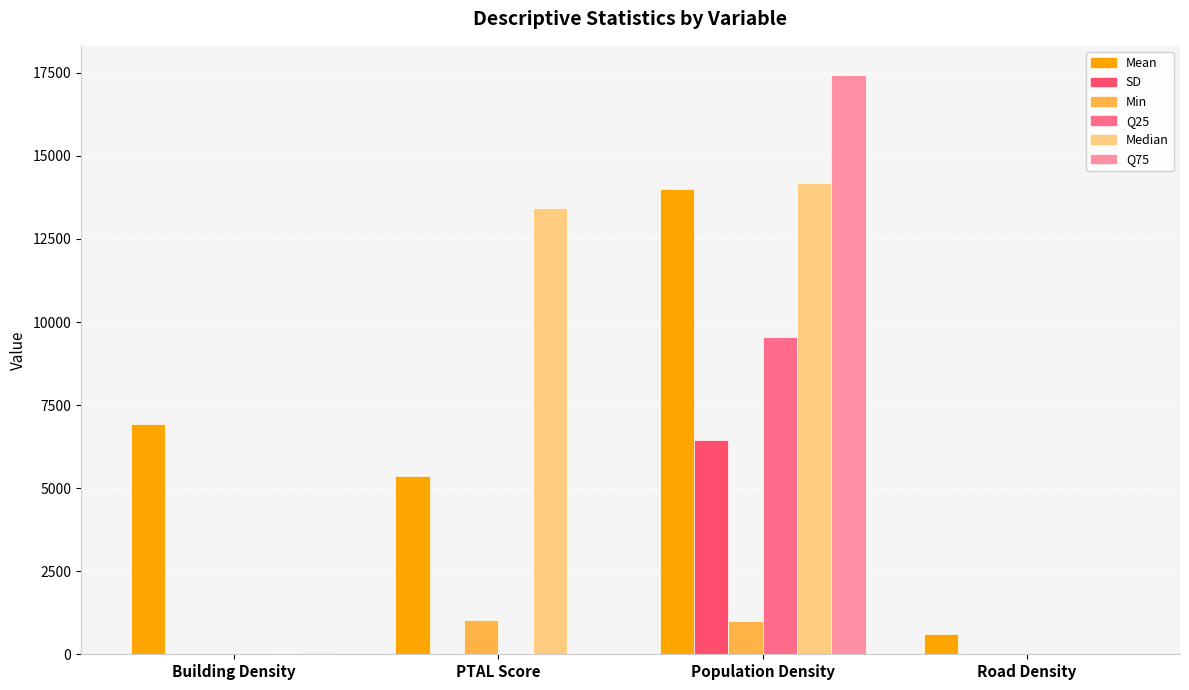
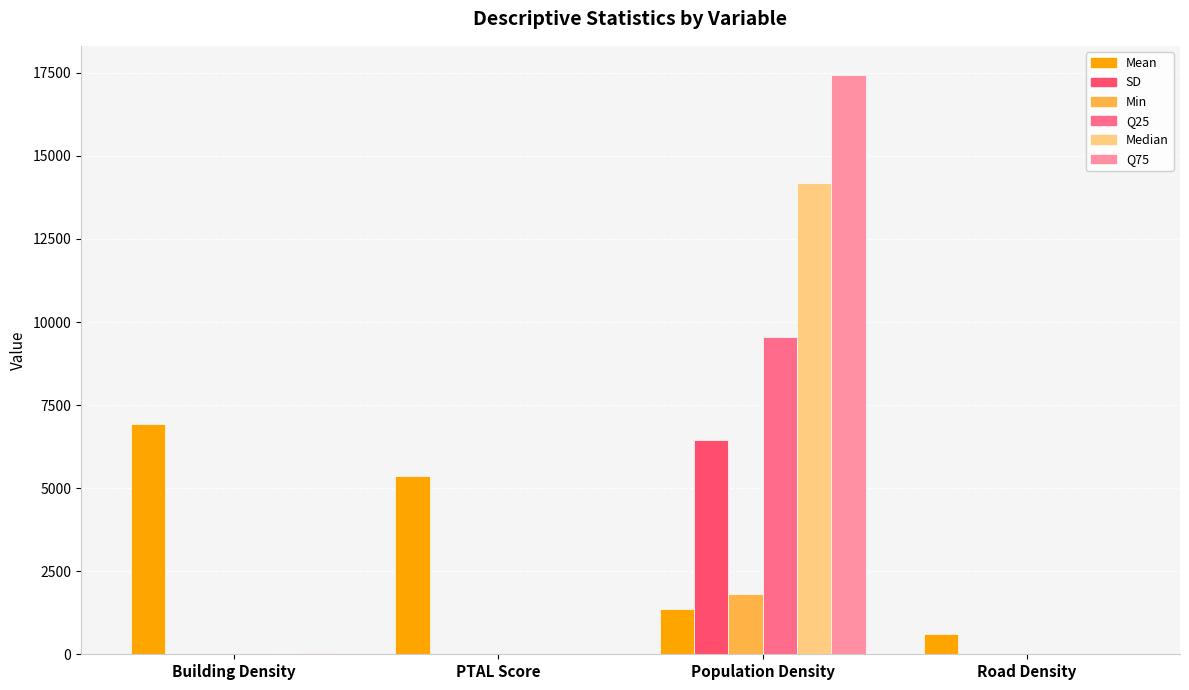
  {
    "Mean": {
      "Building Density": 6900,
      "PTAL Score": 5400,
-     "Population Density": 14000,
+     "Population Density": 1400,
      "Road Density": 600
    },
    "Min": {
-     "PTAL Score": 1000,
-     "Population Density": 1000
+     "PTAL Score": 0,
+     "Population Density": 1800
    },
    "Median": {
-     "PTAL Score": 13400,
+     "PTAL Score": 0,
      "Population Density": 14200
    }
  }
